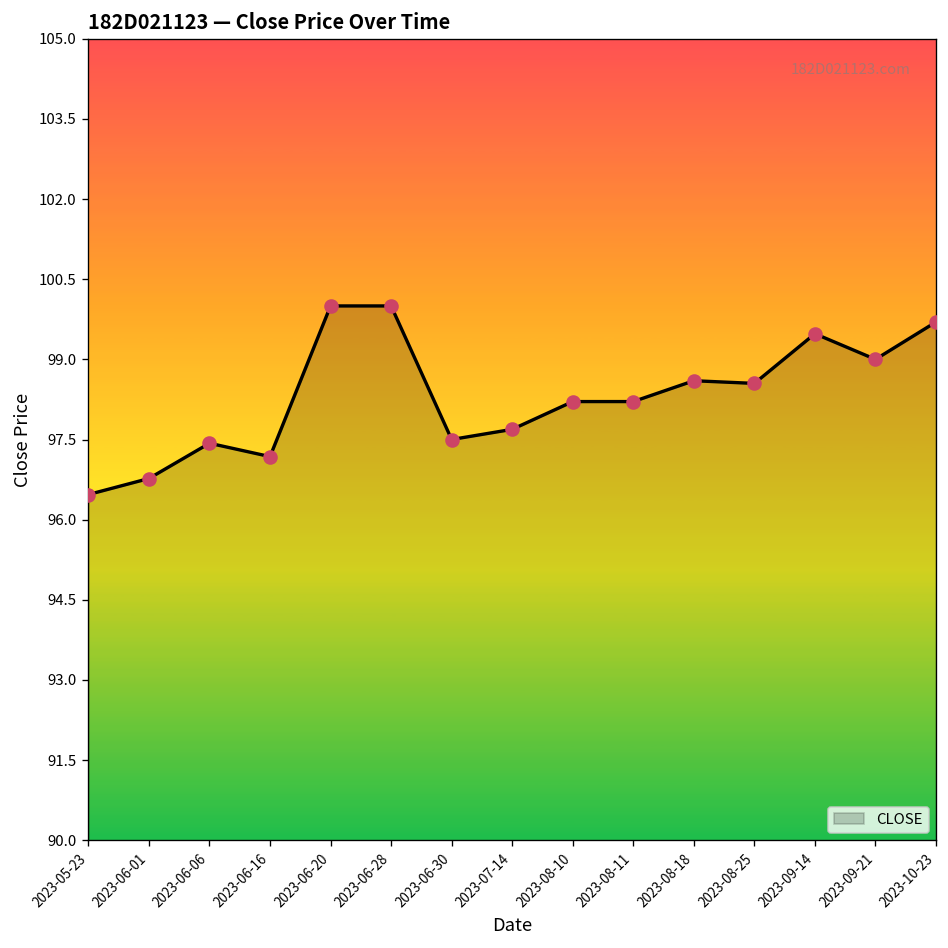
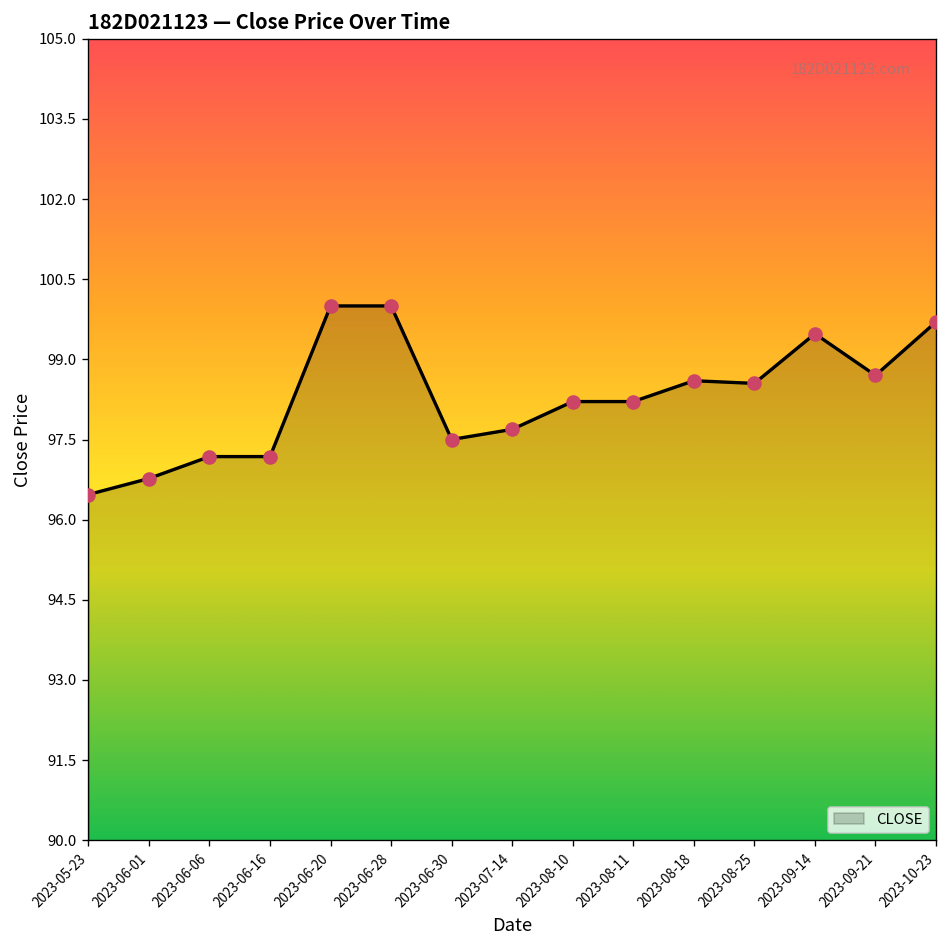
  {
    "2023-05-23": 96.5,
    "2023-06-01": 96.8,
-   "2023-06-06": 97.4,
+   "2023-06-06": 97.2,
    "2023-06-16": 97.2,
    "2023-06-20": 100.0,
    "2023-06-28": 100.0,
    "2023-06-30": 97.5,
    "2023-07-14": 97.7,
    "2023-08-10": 98.2,
    "2023-08-11": 98.2,
    "2023-08-18": 98.6,
    "2023-08-25": 98.6,
    "2023-09-14": 99.5,
-   "2023-09-21": 99.0,
+   "2023-09-21": 98.7,
    "2023-10-23": 99.7
  }
